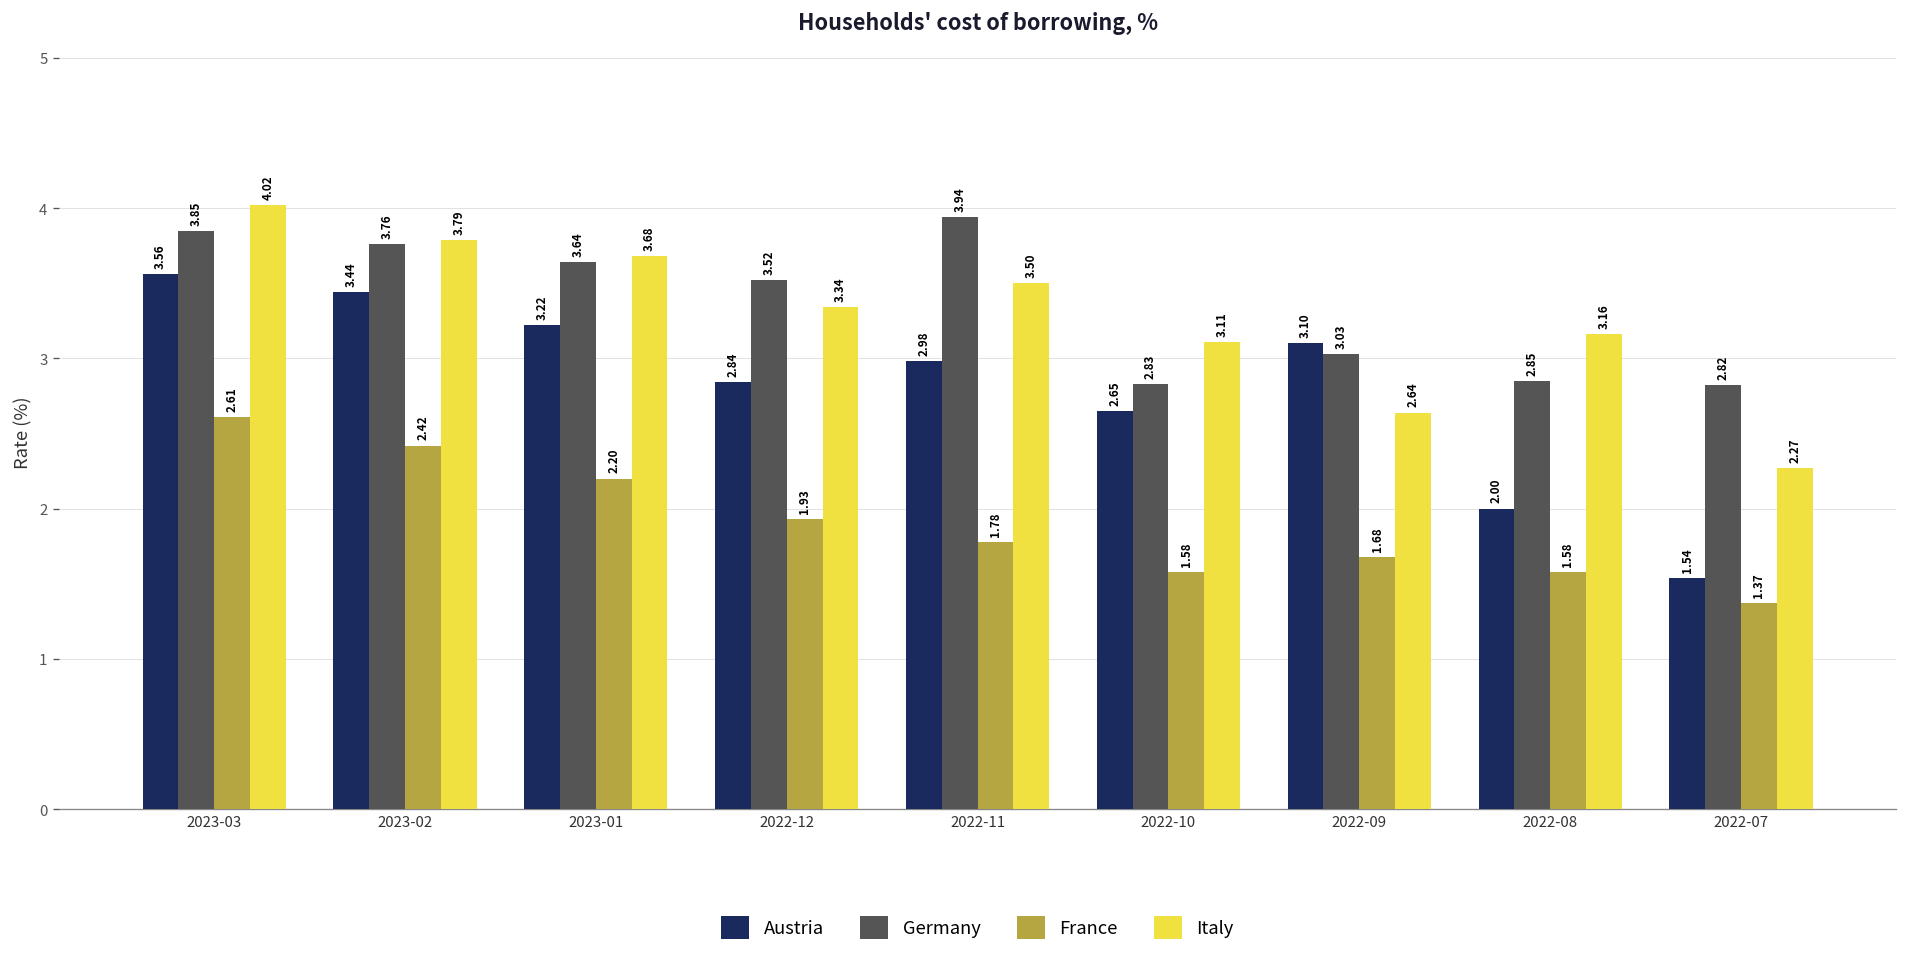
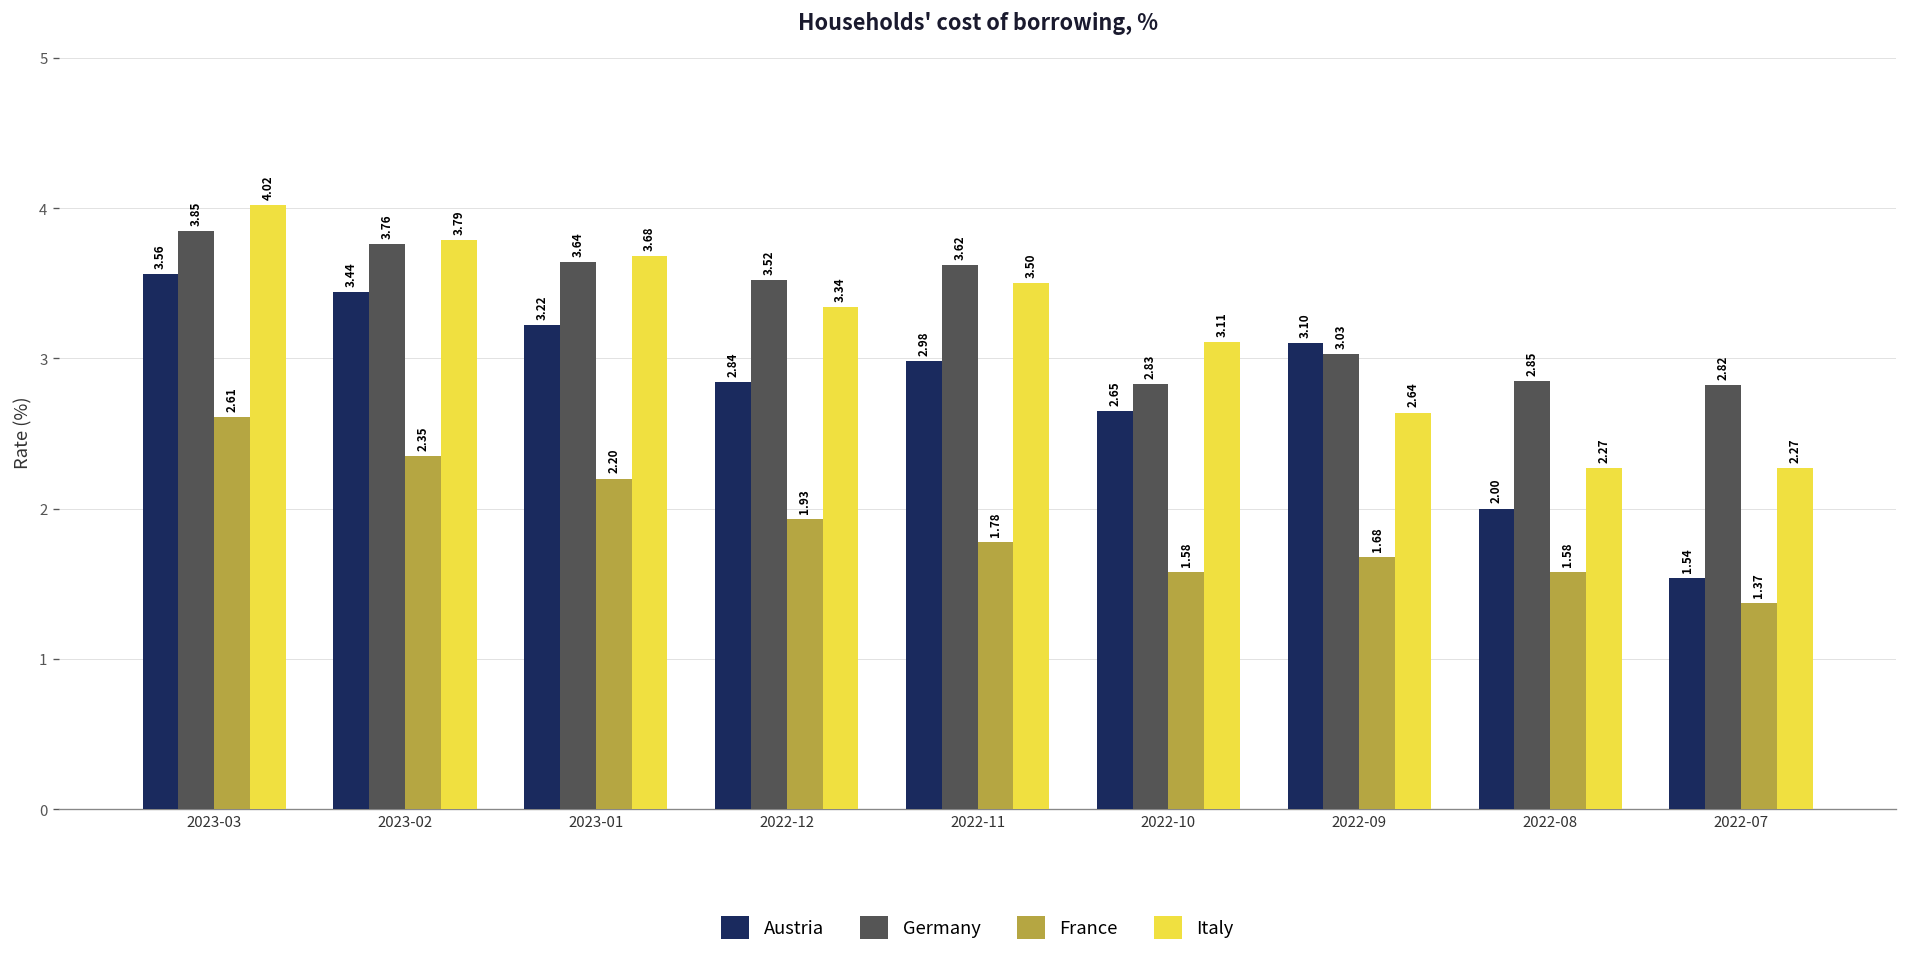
  {
    "Austria": {
      "2023-03": 3.56,
      "2023-02": 3.44,
      "2023-01": 3.22,
      "2022-12": 2.84,
      "2022-11": 2.98,
      "2022-10": 2.65,
      "2022-09": 3.10,
      "2022-08": 2.00,
      "2022-07": 1.54
    },
    "Germany": {
      "2023-03": 3.85,
      "2023-02": 3.76,
      "2023-01": 3.64,
      "2022-12": 3.52,
-     "2022-11": 3.94,
+     "2022-11": 3.62,
      "2022-10": 2.83,
      "2022-09": 3.03,
      "2022-08": 2.85,
      "2022-07": 2.82
    },
    "France": {
      "2023-03": 2.61,
-     "2023-02": 2.42,
+     "2023-02": 2.35,
      "2023-01": 2.20,
      "2022-12": 1.93,
      "2022-11": 1.78,
      "2022-10": 1.58,
      "2022-09": 1.68,
      "2022-08": 1.58,
      "2022-07": 1.37
    },
    "Italy": {
      "2023-03": 4.02,
      "2023-02": 3.79,
      "2023-01": 3.68,
      "2022-12": 3.34,
      "2022-11": 3.50,
      "2022-10": 3.11,
      "2022-09": 2.64,
-     "2022-08": 3.16,
+     "2022-08": 2.27,
      "2022-07": 2.27
    }
  }
